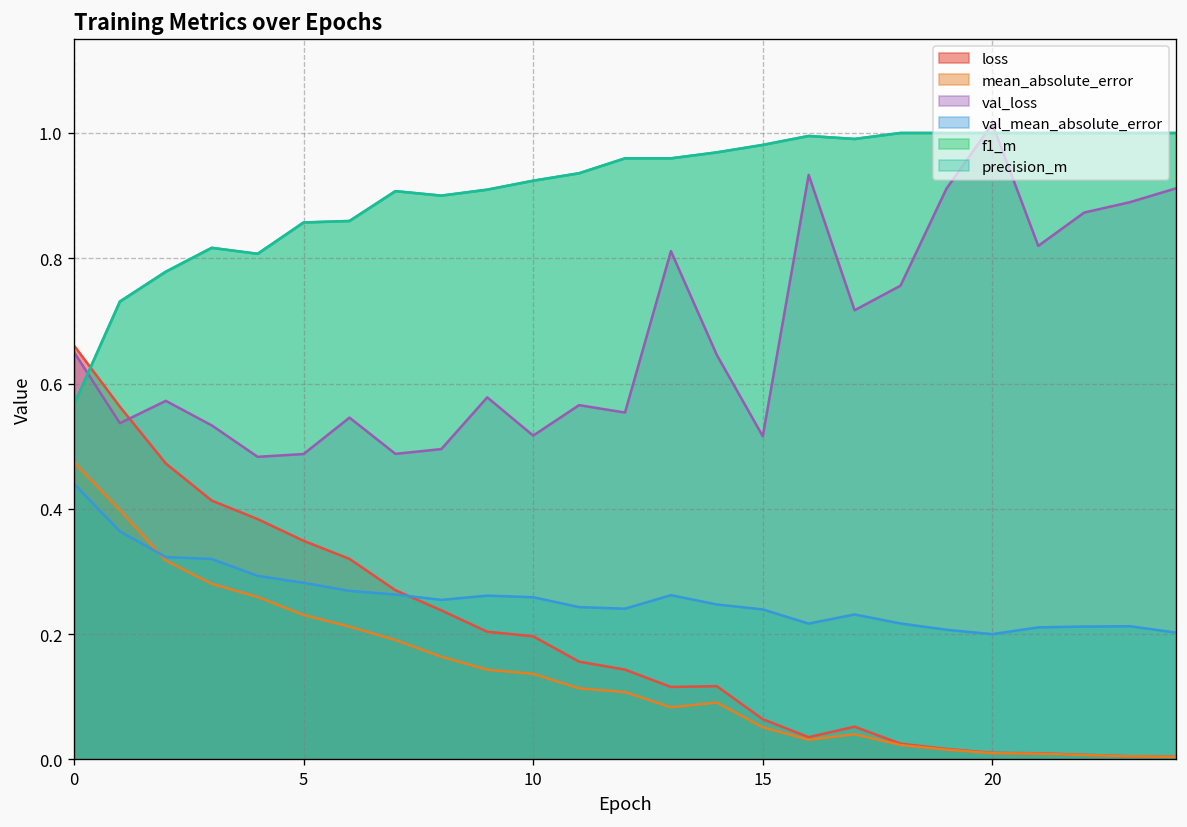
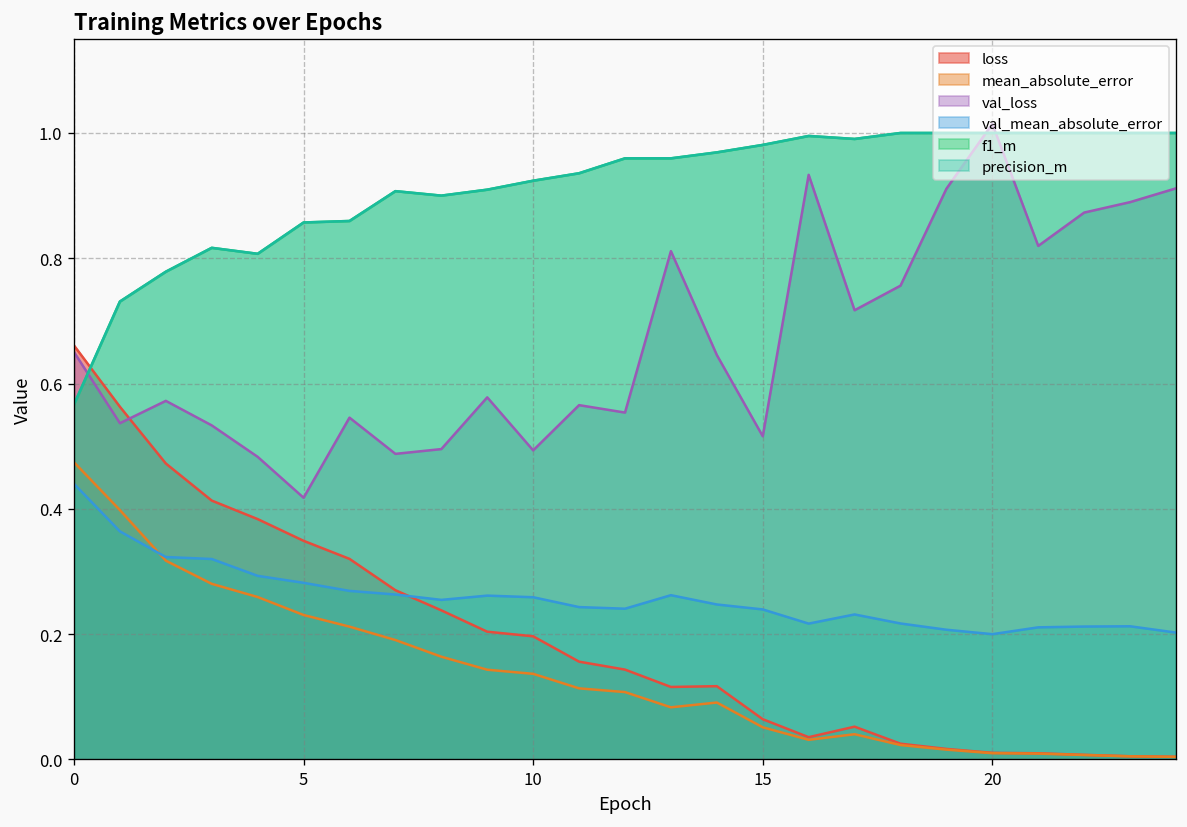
  {
    "val_loss": {
      "0": 0.65,
-     "5": 0.49,
-     "10": 0.52,
+     "5": 0.42,
+     "10": 0.49,
      "15": 0.52
    }
  }
